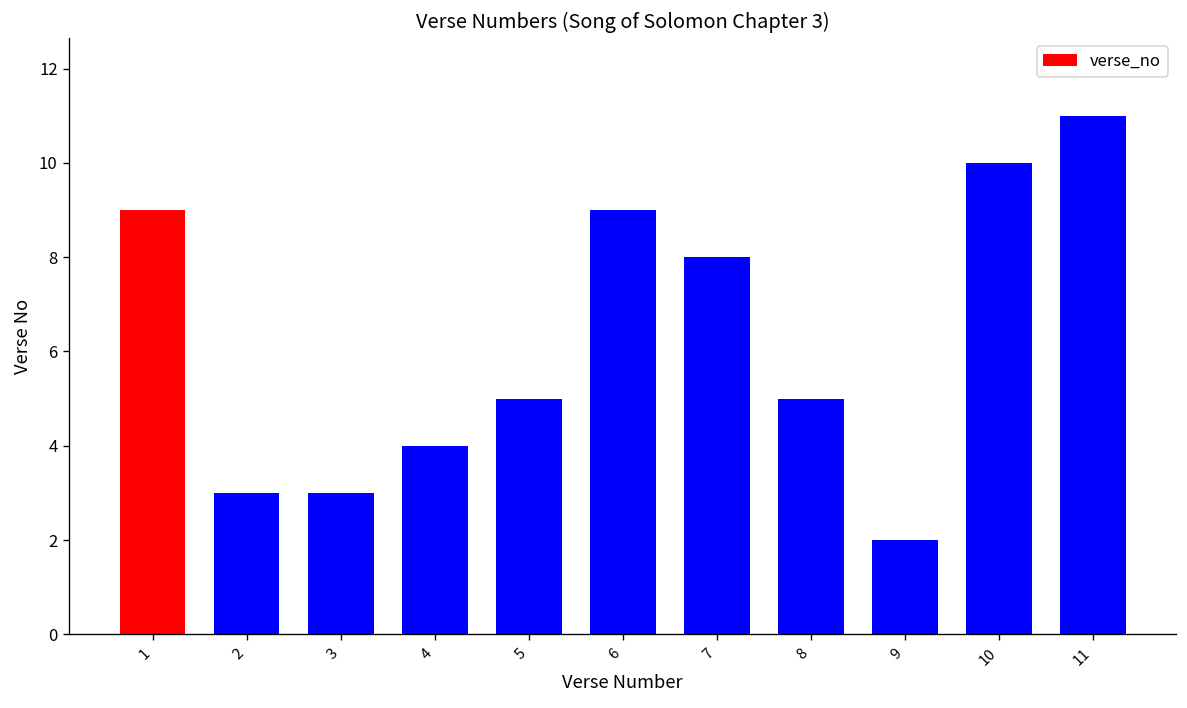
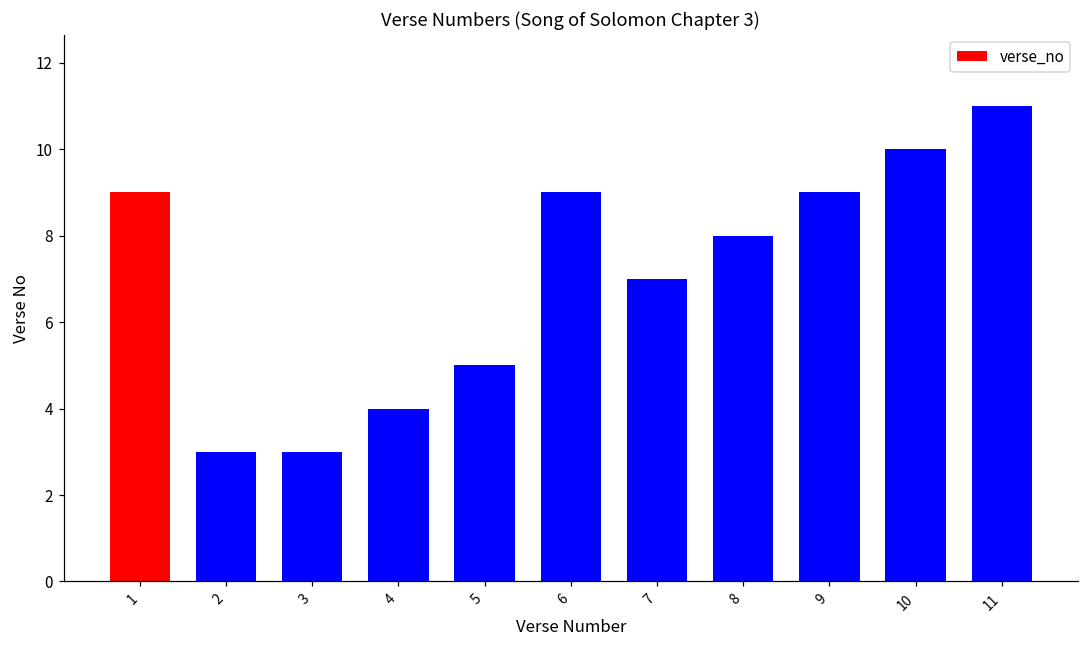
  {
    "1": 9,
    "2": 3,
    "3": 3,
    "4": 4,
    "5": 5,
    "6": 9,
-   "7": 8,
-   "8": 5,
-   "9": 2,
+   "7": 7,
+   "8": 8,
+   "9": 9,
    "10": 10,
    "11": 11
  }
